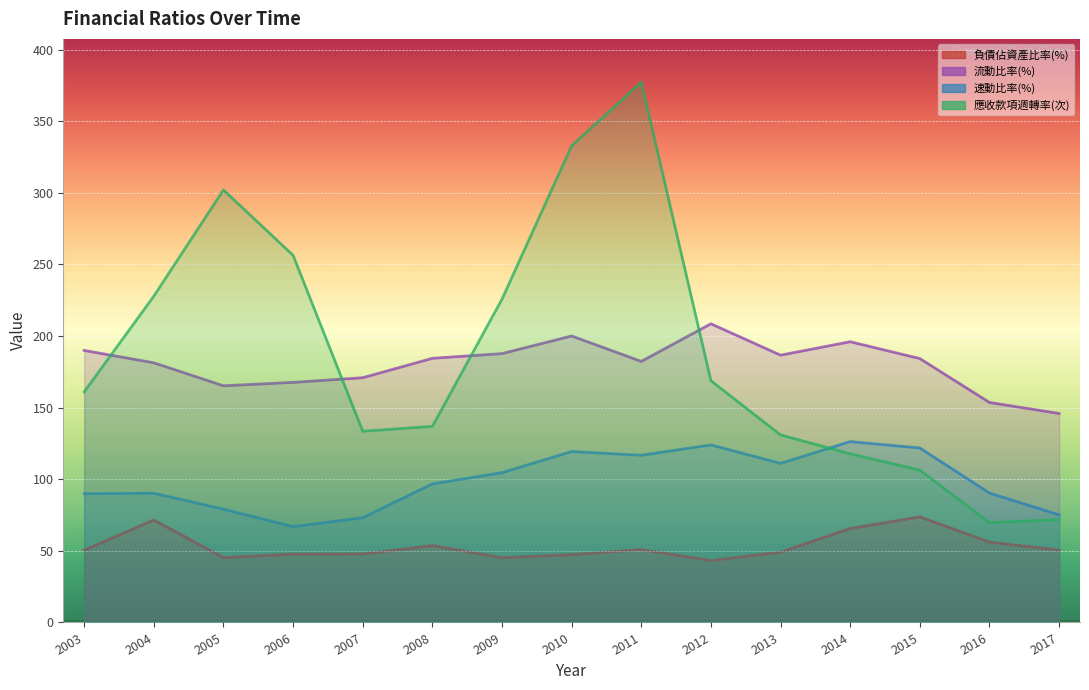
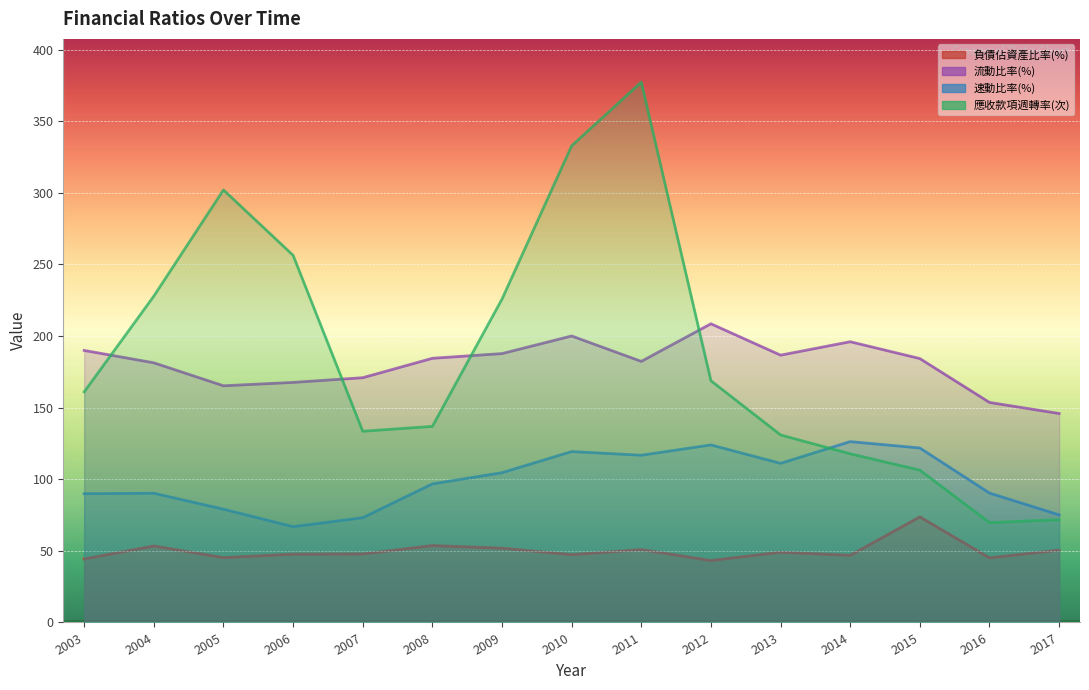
  {
    "負債佔資產比率(%)": {
-     "2003": 50,
-     "2004": 72,
+     "2003": 44,
+     "2004": 53,
      "2005": 45,
      "2006": 48,
      "2007": 48,
      "2008": 54,
-     "2009": 45,
+     "2009": 52,
      "2010": 47,
      "2011": 51,
      "2012": 43,
      "2013": 49,
-     "2014": 66,
+     "2014": 47,
      "2015": 74,
-     "2016": 56,
+     "2016": 45,
      "2017": 51
    }
  }
